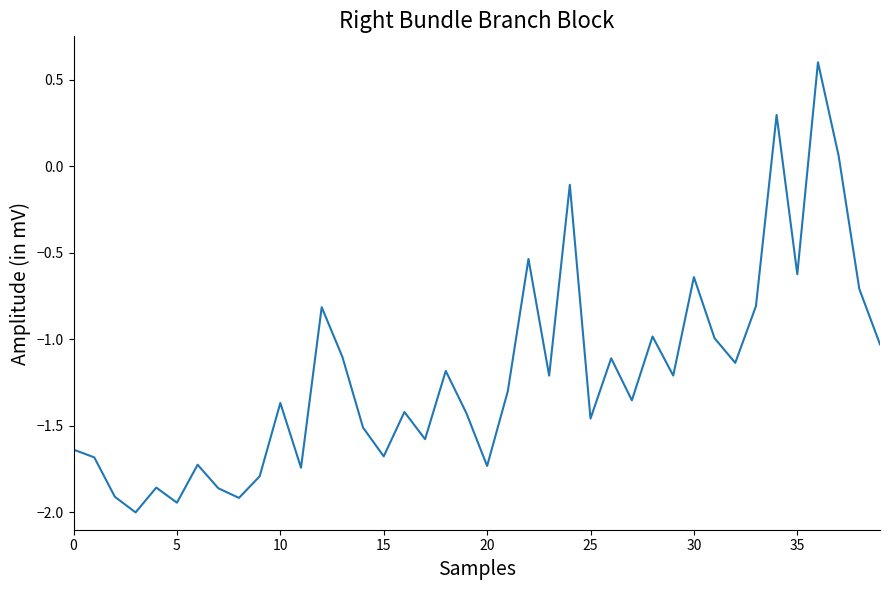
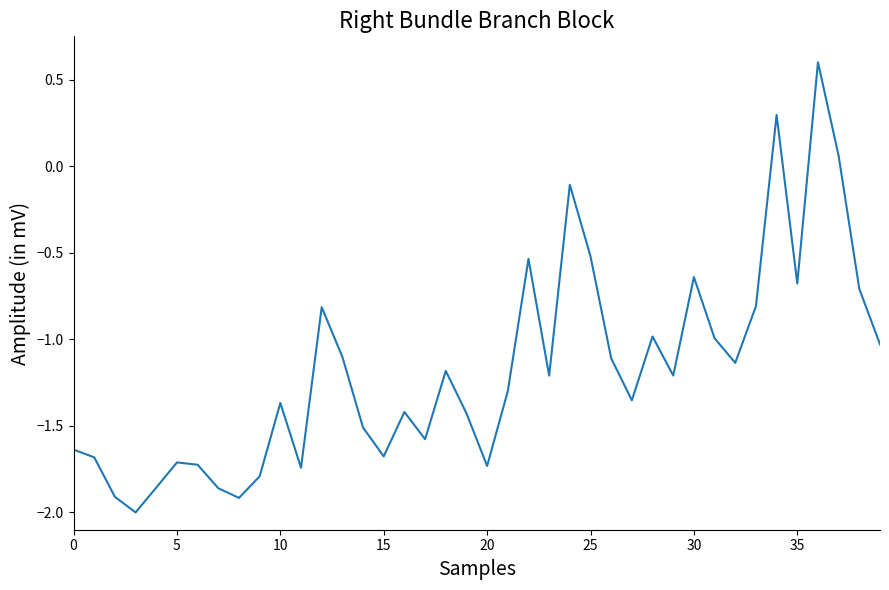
  {
    "0": -1.64,
-   "5": -1.94,
+   "5": -1.71,
    "10": -1.37,
    "15": -1.68,
    "20": -1.73,
-   "25": -1.46,
+   "25": -0.52,
    "30": -0.64,
-   "35": -0.62
+   "35": -0.68
  }
